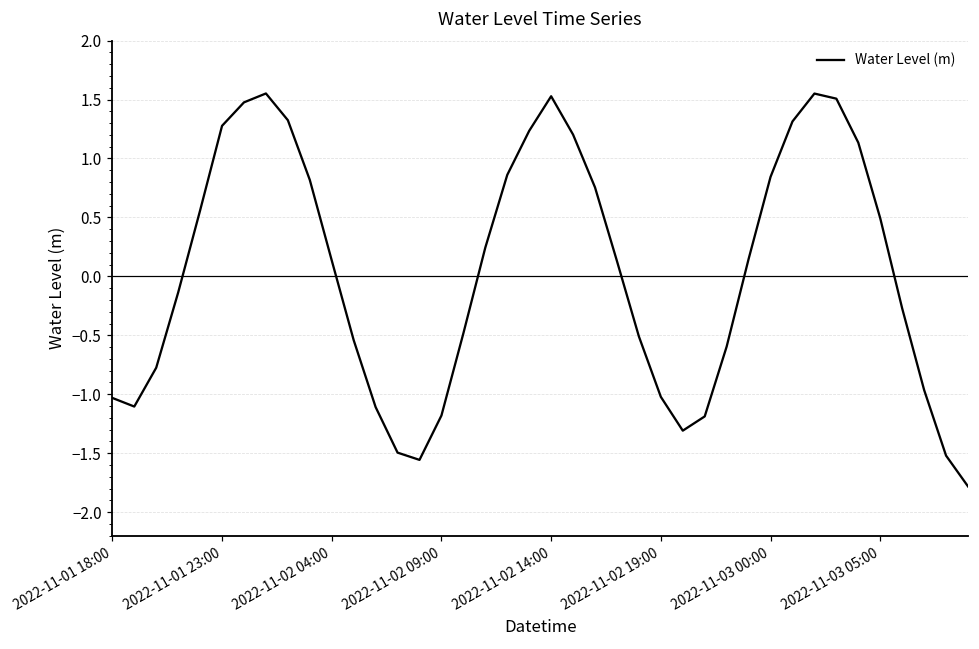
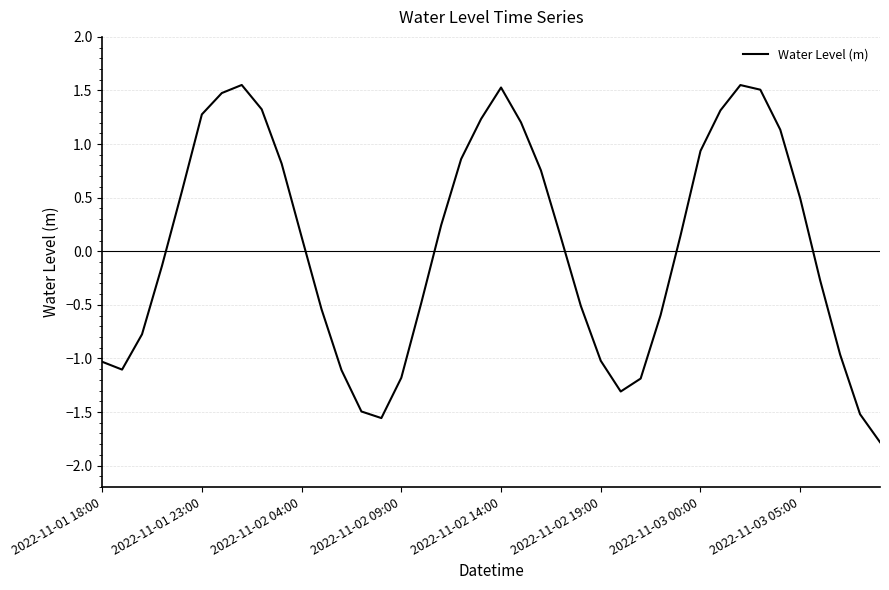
  {
    "2022-11-01 18:00": -1.03,
    "2022-11-01 23:00": 1.28,
    "2022-11-02 04:00": 0.14,
    "2022-11-02 09:00": -1.18,
    "2022-11-02 14:00": 1.53,
    "2022-11-02 19:00": -1.02,
-   "2022-11-03 00:00": 0.84,
+   "2022-11-03 00:00": 0.94,
    "2022-11-03 05:00": 0.49
  }
